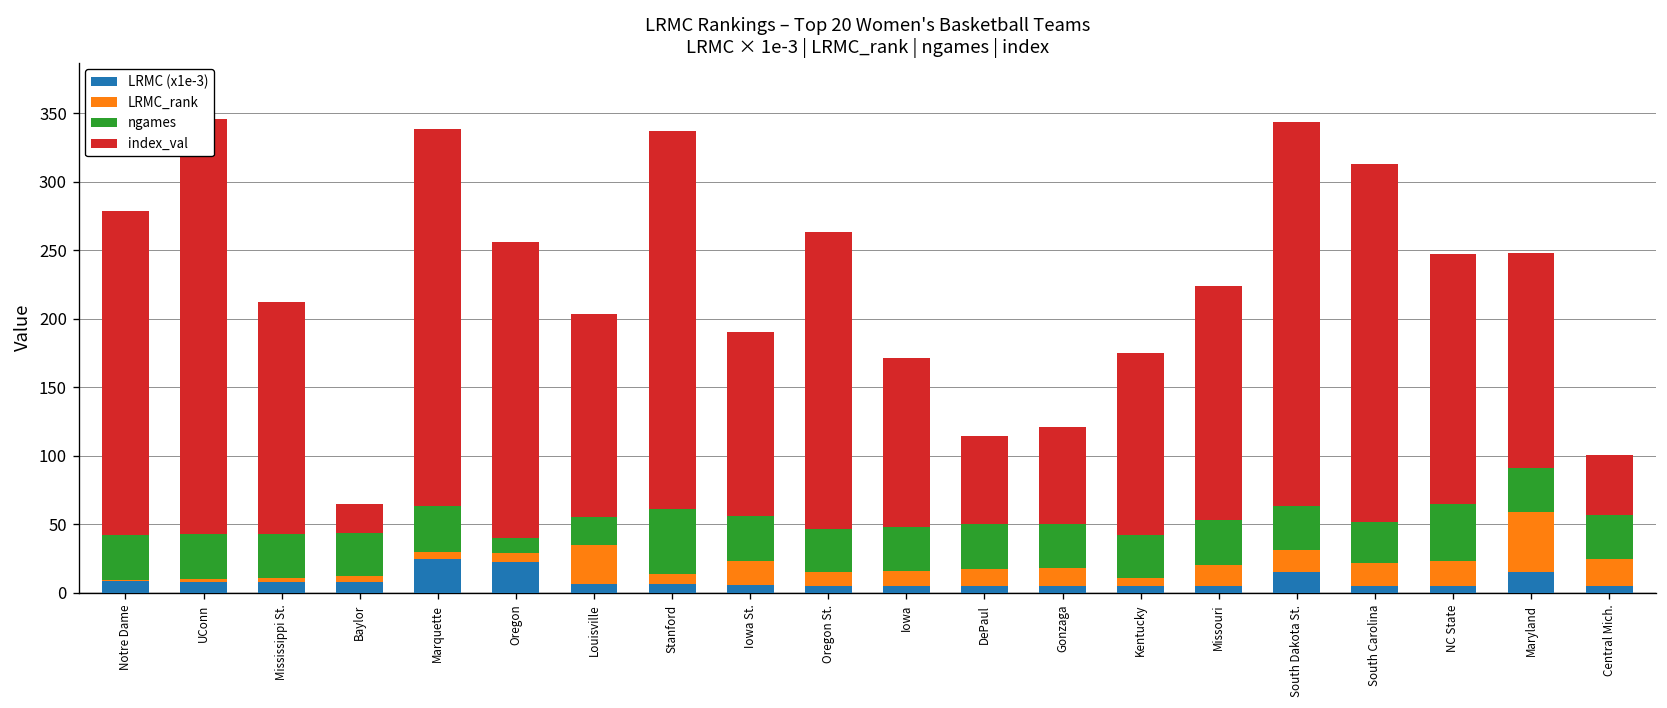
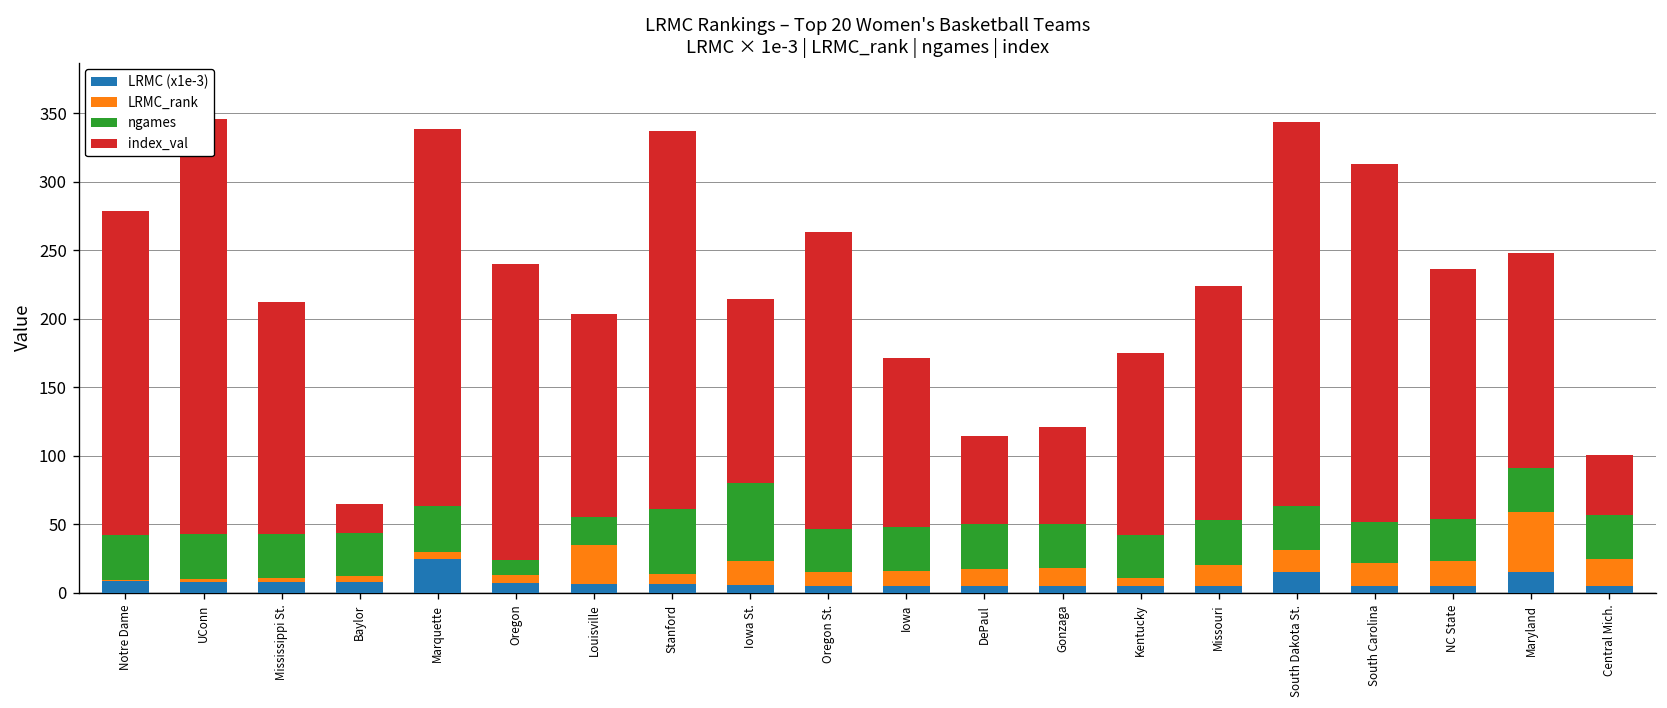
  {
    "LRMC (x1e-3)": {
      "Notre Dame": 9,
      "UConn": 8,
      "Mississippi St.": 8,
      "Baylor": 8,
      "Marquette": 25,
-     "Oregon": 23,
+     "Oregon": 7,
      "Louisville": 6,
      "Stanford": 6,
      "Iowa St.": 6,
      "Oregon St.": 5,
      "Iowa": 5,
      "DePaul": 5,
      "Gonzaga": 5,
      "Kentucky": 5,
      "Missouri": 5,
      "South Dakota St.": 16,
      "South Carolina": 5,
      "NC State": 5,
      "Maryland": 16,
      "Central Mich.": 5
    },
    "LRMC_rank": {
      "Mississippi St.": 3,
      "Baylor": 4,
      "Marquette": 5,
      "Oregon": 6,
      "Louisville": 29,
      "Stanford": 8,
      "Iowa St.": 17,
      "Oregon St.": 10,
      "Iowa": 11,
      "DePaul": 12,
      "Gonzaga": 13,
      "Kentucky": 6,
      "Missouri": 15,
      "South Dakota St.": 16,
      "South Carolina": 17,
      "NC State": 18,
      "Maryland": 43,
      "Central Mich.": 20
    },
    "ngames": {
      "Notre Dame": 33,
      "UConn": 33,
      "Mississippi St.": 32,
      "Baylor": 32,
      "Marquette": 33,
      "Oregon": 11,
      "Louisville": 20,
      "Stanford": 47,
-     "Iowa St.": 33,
+     "Iowa St.": 57,
      "Oregon St.": 31,
      "Iowa": 32,
      "DePaul": 33,
      "Gonzaga": 32,
      "Kentucky": 31,
      "Missouri": 33,
      "South Dakota St.": 32,
      "South Carolina": 30,
-     "NC State": 42,
+     "NC State": 31,
      "Maryland": 32,
      "Central Mich.": 32
    },
    "index_val": {
      "Notre Dame": 236,
      "Mississippi St.": 169,
      "Baylor": 21,
      "Marquette": 275,
      "Oregon": 216,
      "Louisville": 148,
      "Stanford": 276,
      "Iowa St.": 134,
      "Oregon St.": 217,
      "Iowa": 123,
      "DePaul": 64,
      "Gonzaga": 71,
      "Kentucky": 133,
      "Missouri": 171,
      "South Dakota St.": 280,
      "South Carolina": 261,
      "NC State": 182,
      "Maryland": 157,
      "Central Mich.": 44
    }
  }
